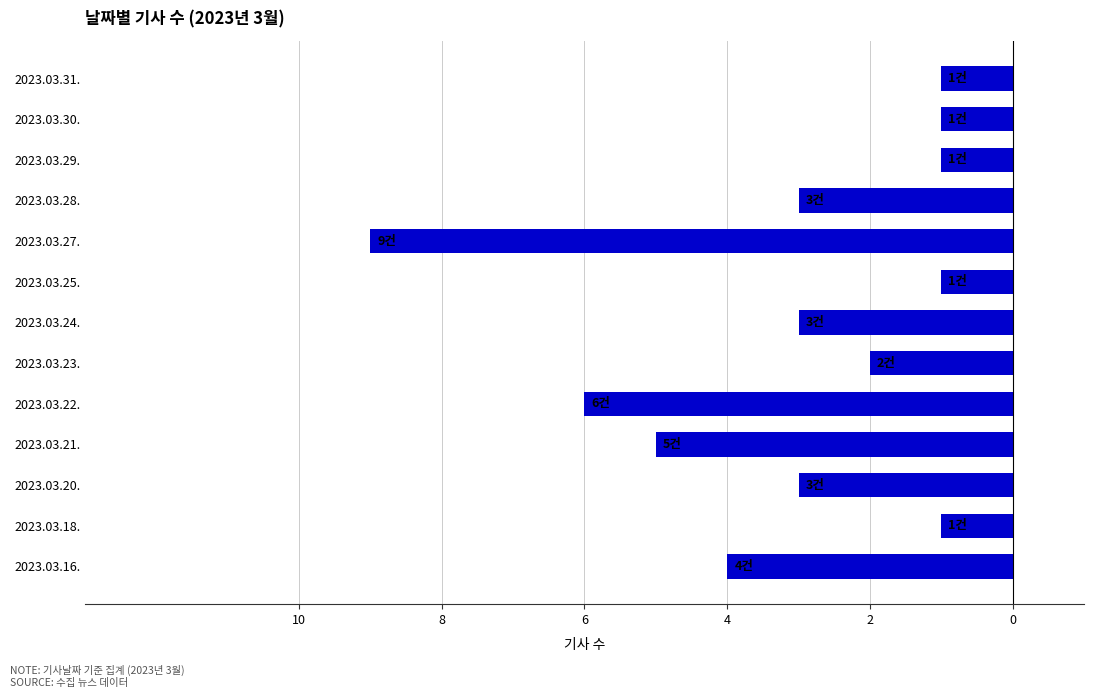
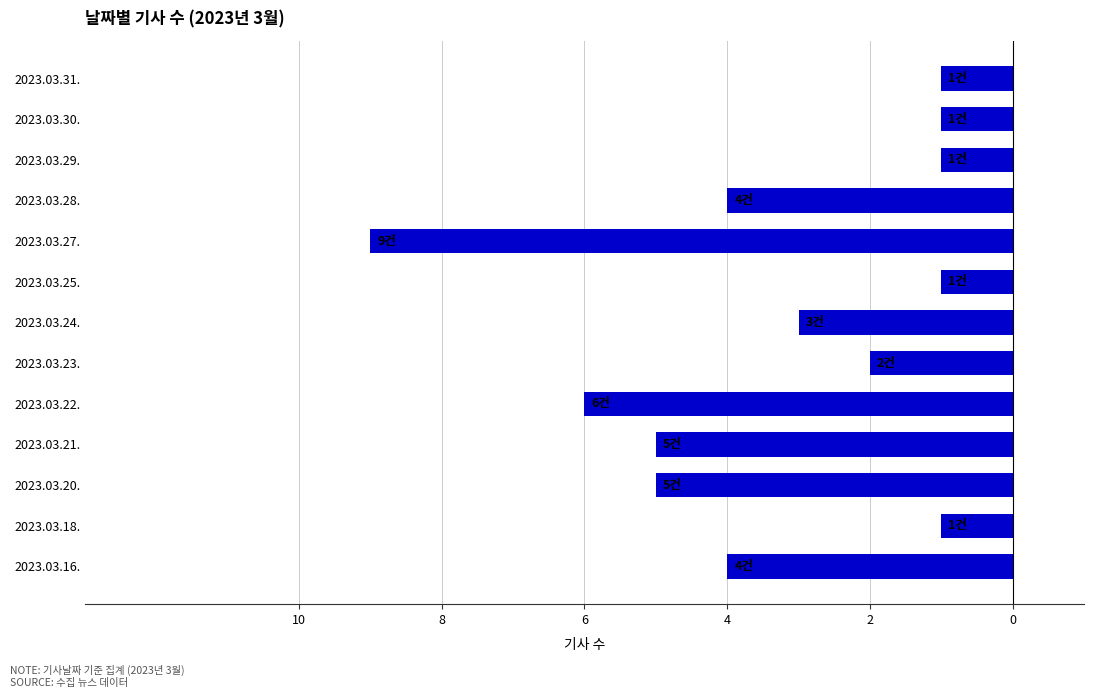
  {
-   "2023.03.28.": "3건",
-   "2023.03.20.": "3건"
+   "2023.03.28.": "4건",
+   "2023.03.20.": "5건"
  }
